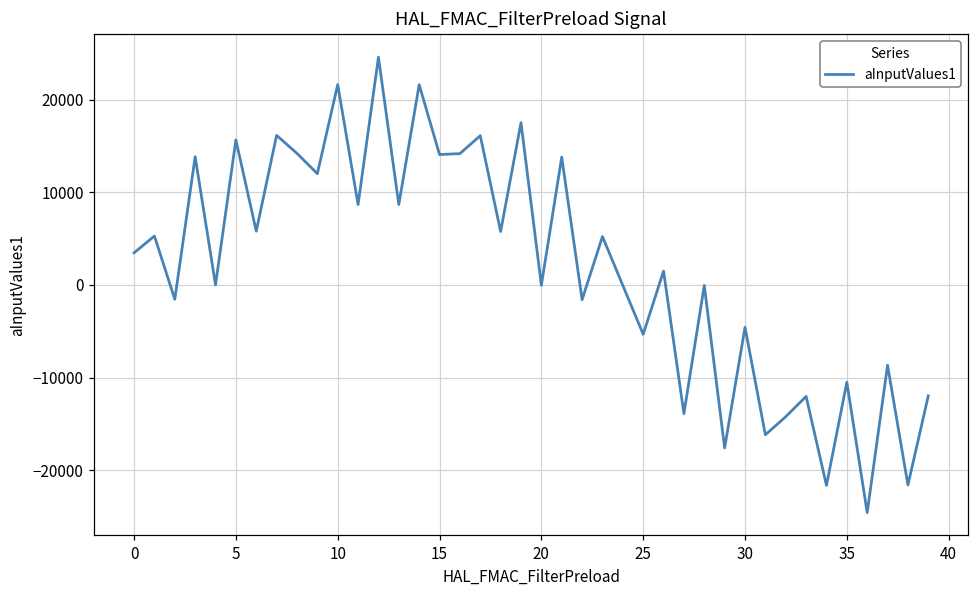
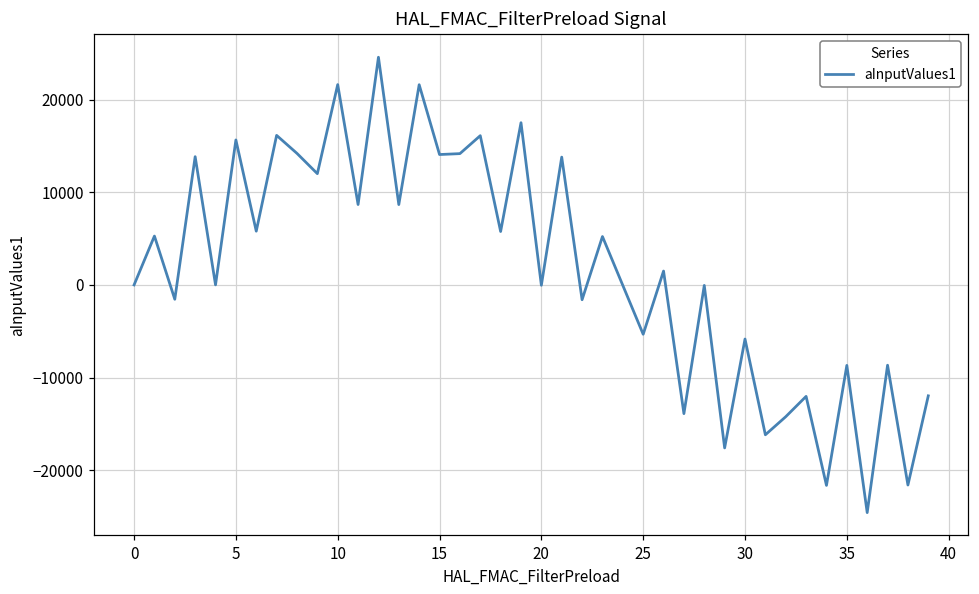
  {
-   "0": 3000,
+   "0": 0,
    "5": 16000,
    "10": 22000,
    "15": 14000,
    "20": 0,
    "25": -5000,
-   "30": -5000,
-   "35": -11000
+   "30": -6000,
+   "35": -9000
  }
